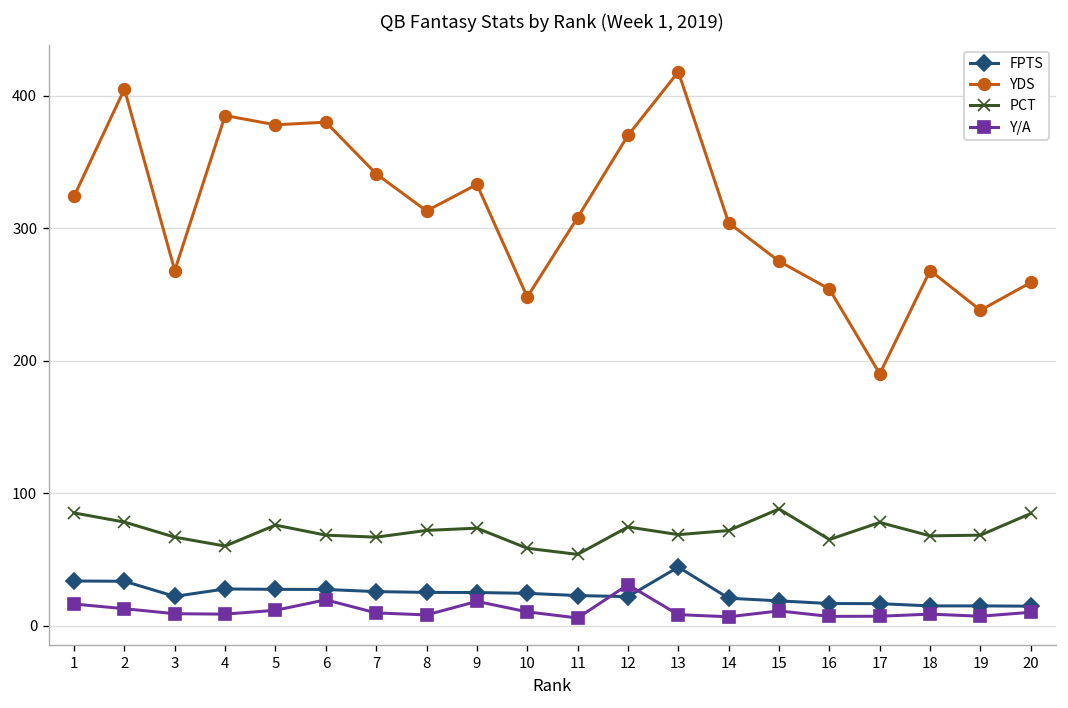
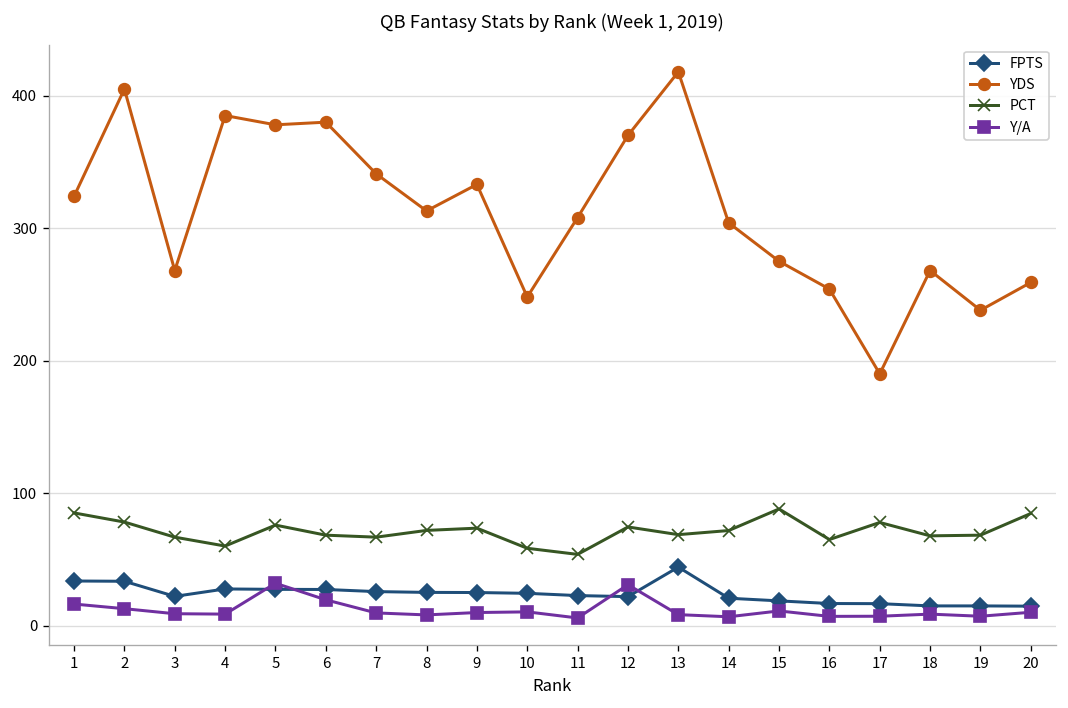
  {
    "FPTS": {
      "1": 34,
      "2": 33,
      "3": 22,
      "4": 28,
      "5": 27,
      "6": 27,
      "7": 26,
      "8": 25,
      "9": 25,
      "10": 24,
      "11": 23,
      "12": 22,
      "13": 44,
      "14": 21,
      "15": 19,
      "16": 17,
      "17": 17,
      "18": 15,
      "19": 15,
      "20": 15
    },
    "YDS": {
      "1": 324,
      "2": 405,
      "3": 268,
      "4": 385,
      "5": 378,
      "6": 380,
      "7": 341,
      "8": 313,
      "9": 333,
      "10": 248,
      "11": 308,
      "12": 370,
      "13": 418,
      "14": 304,
      "15": 275,
      "16": 254,
      "17": 190,
      "18": 268,
      "19": 238,
      "20": 259
    },
    "PCT": {
      "1": 85,
      "2": 78,
      "3": 67,
      "4": 60,
      "5": 76,
      "6": 68,
      "7": 67,
      "8": 72,
      "9": 74,
      "10": 58,
      "11": 54,
      "12": 74,
      "13": 69,
      "14": 72,
      "15": 88,
      "16": 65,
      "17": 78,
      "18": 68,
      "19": 68,
      "20": 85
    },
    "Y/A": {
      "1": 16,
      "2": 13,
      "3": 9,
      "4": 9,
-     "5": 12,
+     "5": 32,
      "6": 19,
      "7": 10,
      "8": 8,
-     "9": 18,
+     "9": 10,
      "10": 10,
      "11": 6,
      "12": 31,
      "13": 8,
      "14": 7,
      "15": 11,
      "16": 7,
      "17": 7,
      "18": 9,
      "19": 7,
      "20": 10
    }
  }
